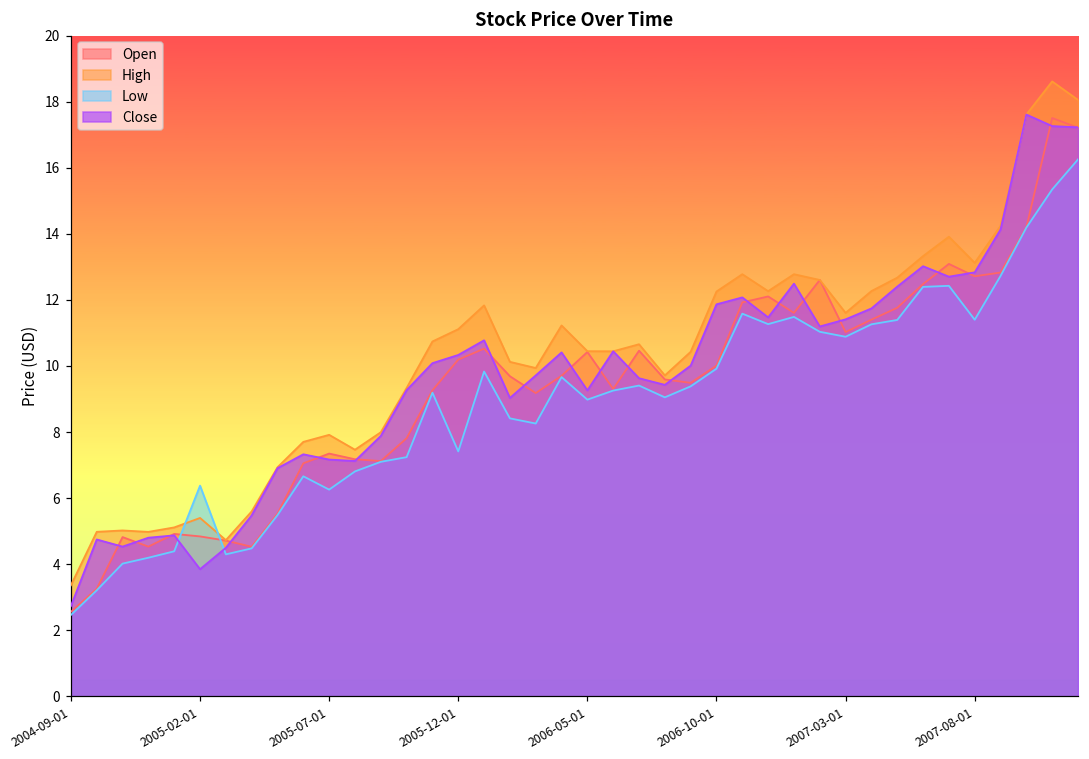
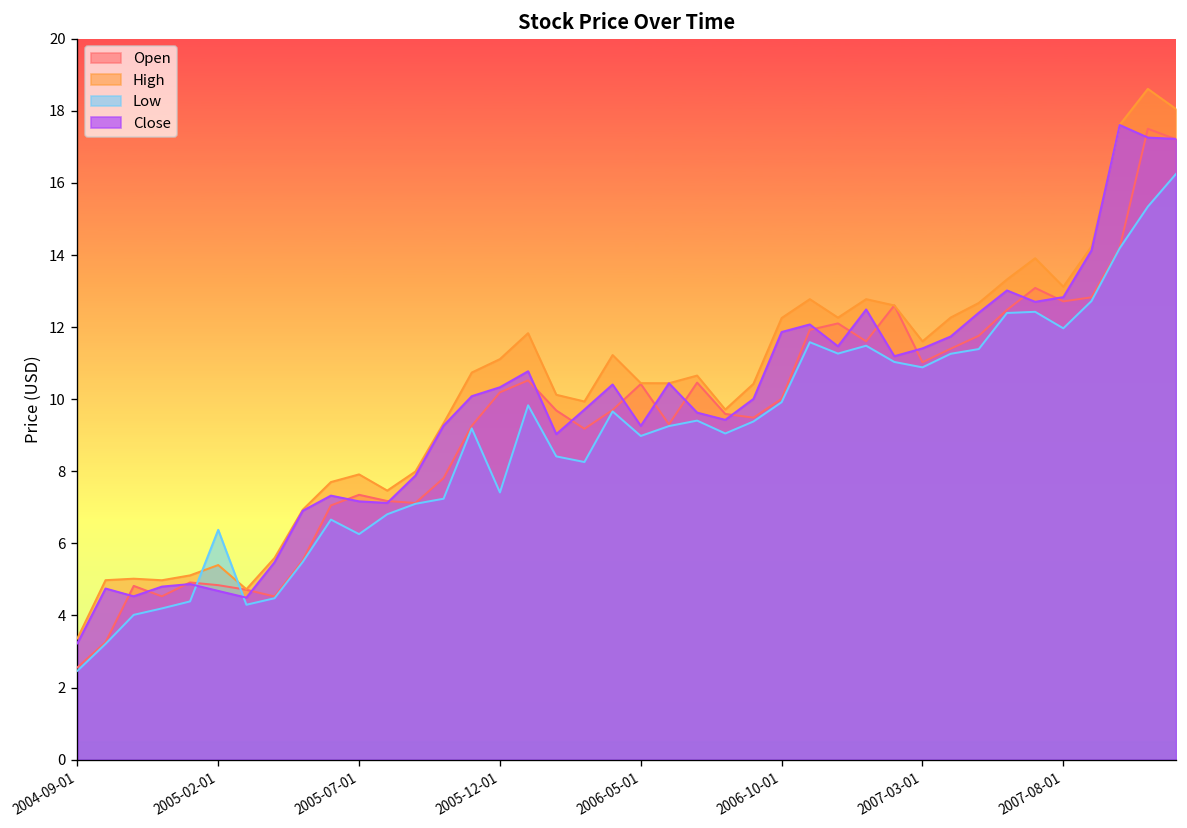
  {
    "Low": {
      "2004-09-01": 2.5,
      "2005-02-01": 6.4,
      "2005-07-01": 6.3,
      "2005-12-01": 7.4,
      "2006-05-01": 9.0,
      "2006-10-01": 9.9,
      "2007-03-01": 10.9,
-     "2007-08-01": 11.4
+     "2007-08-01": 12.0
    },
    "Close": {
-     "2004-09-01": 2.7,
-     "2005-02-01": 3.8,
+     "2004-09-01": 3.2,
+     "2005-02-01": 4.7,
      "2005-07-01": 7.2,
      "2005-12-01": 10.3,
      "2006-05-01": 9.3,
      "2006-10-01": 11.9,
      "2007-03-01": 11.4,
      "2007-08-01": 12.8
    }
  }
